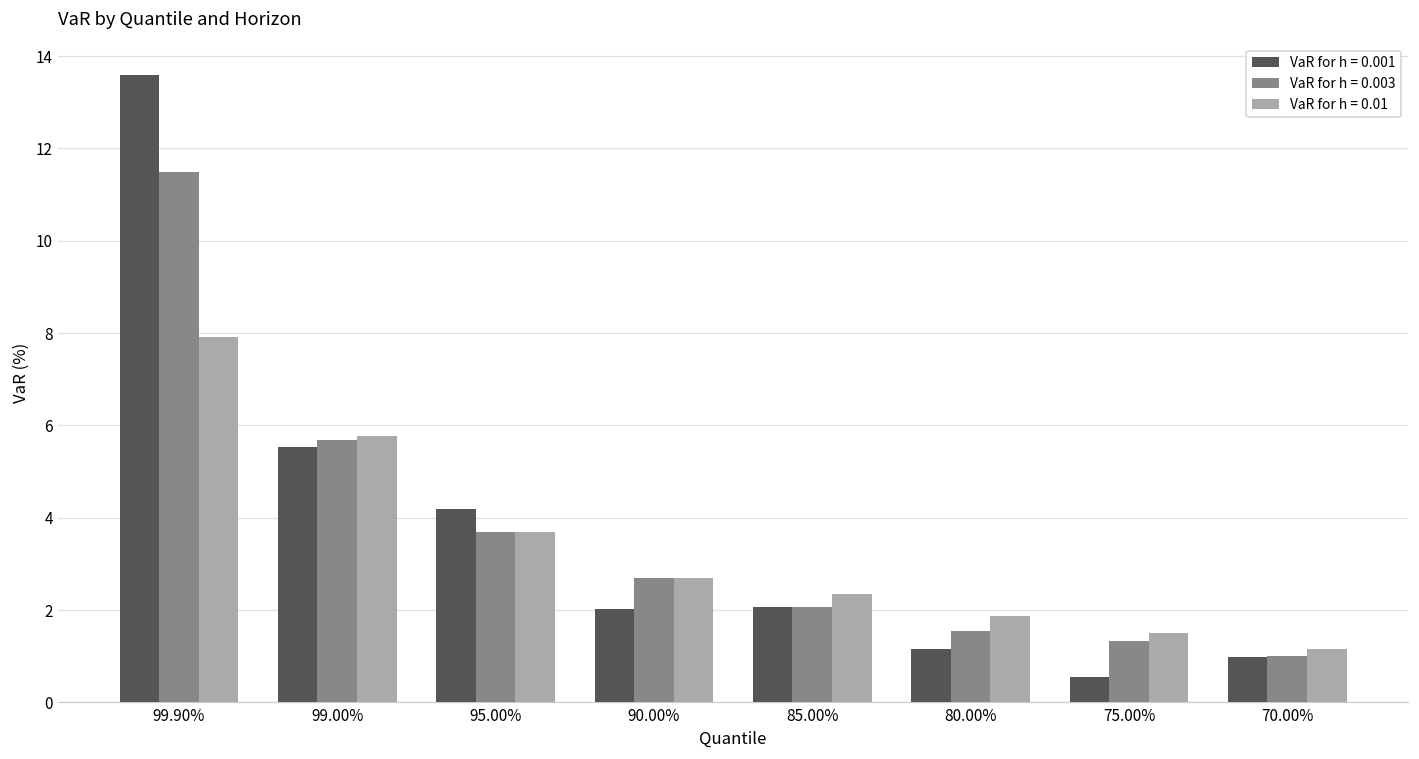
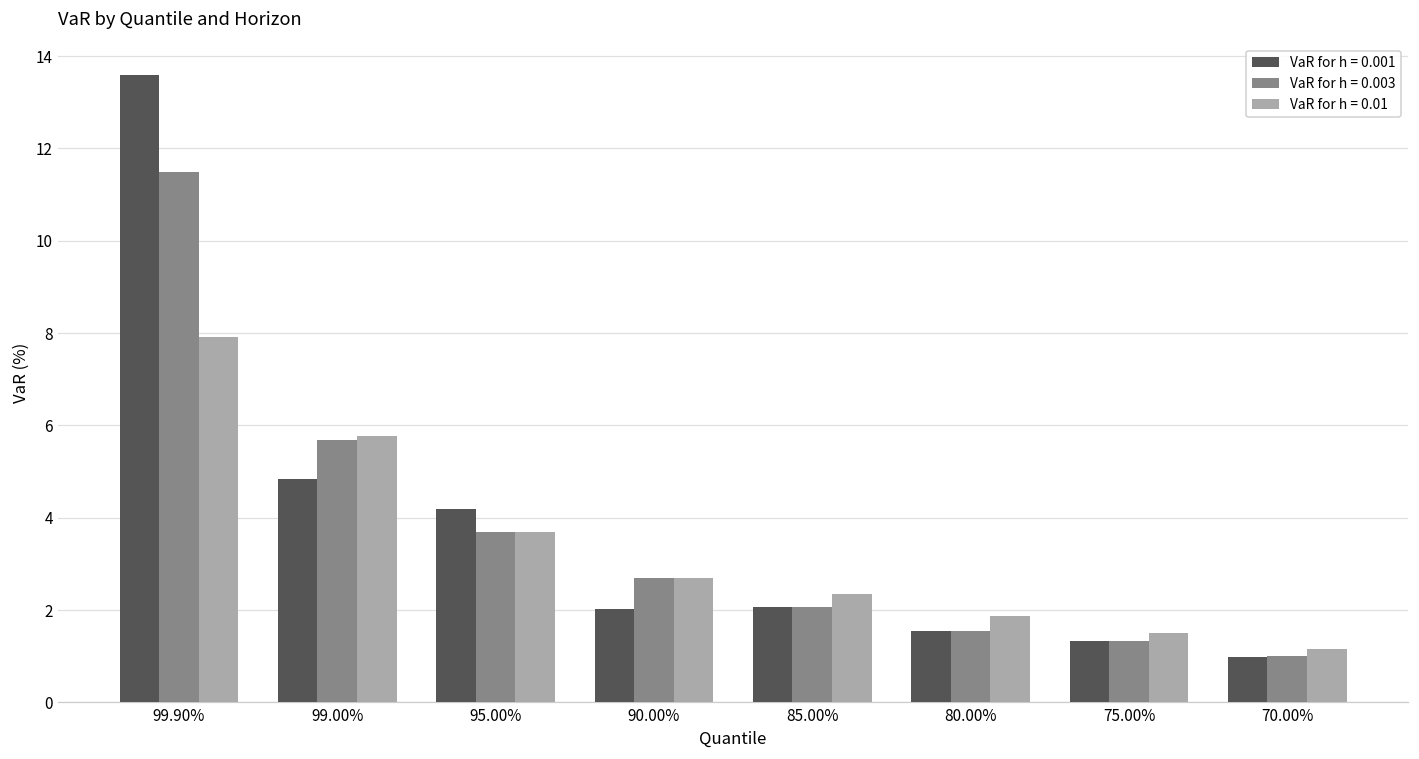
  {
    "VaR for h = 0.001": {
      "99.90%": 13.6,
-     "99.00%": 5.5,
+     "99.00%": 4.8,
      "95.00%": 4.2,
      "90.00%": 2.0,
      "85.00%": 2.1,
-     "80.00%": 1.2,
-     "75.00%": 0.6,
+     "80.00%": 1.6,
+     "75.00%": 1.3,
      "70.00%": 1.0
    }
  }
